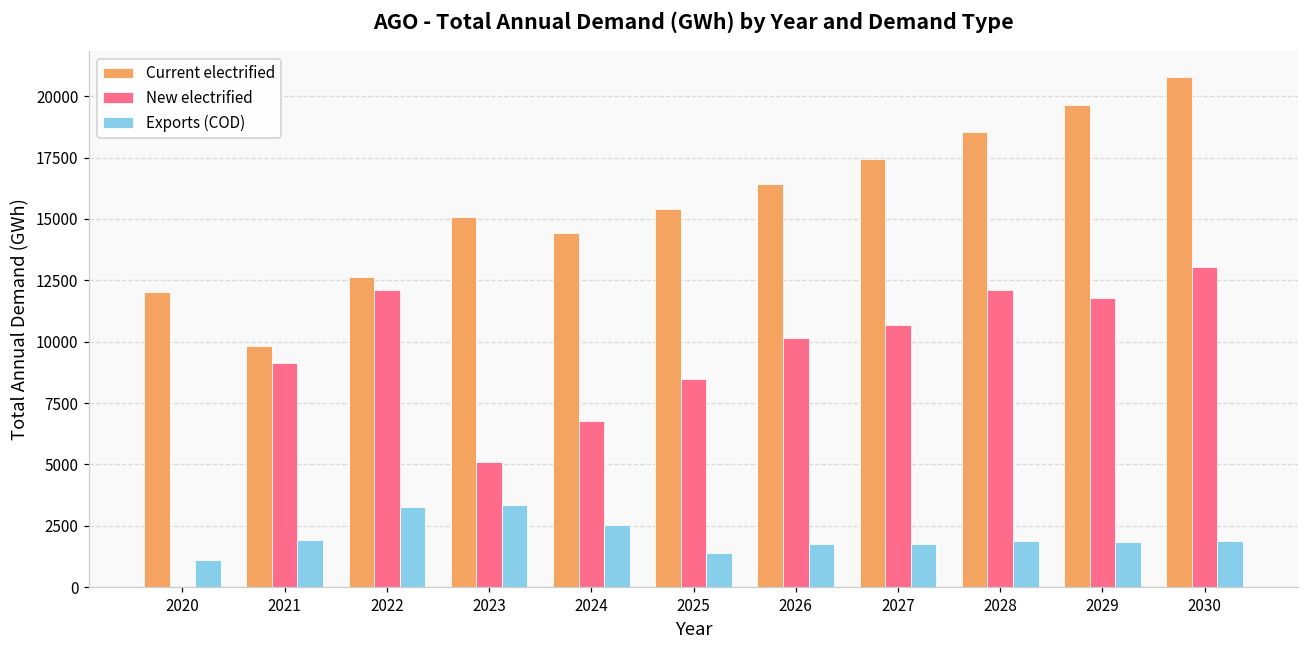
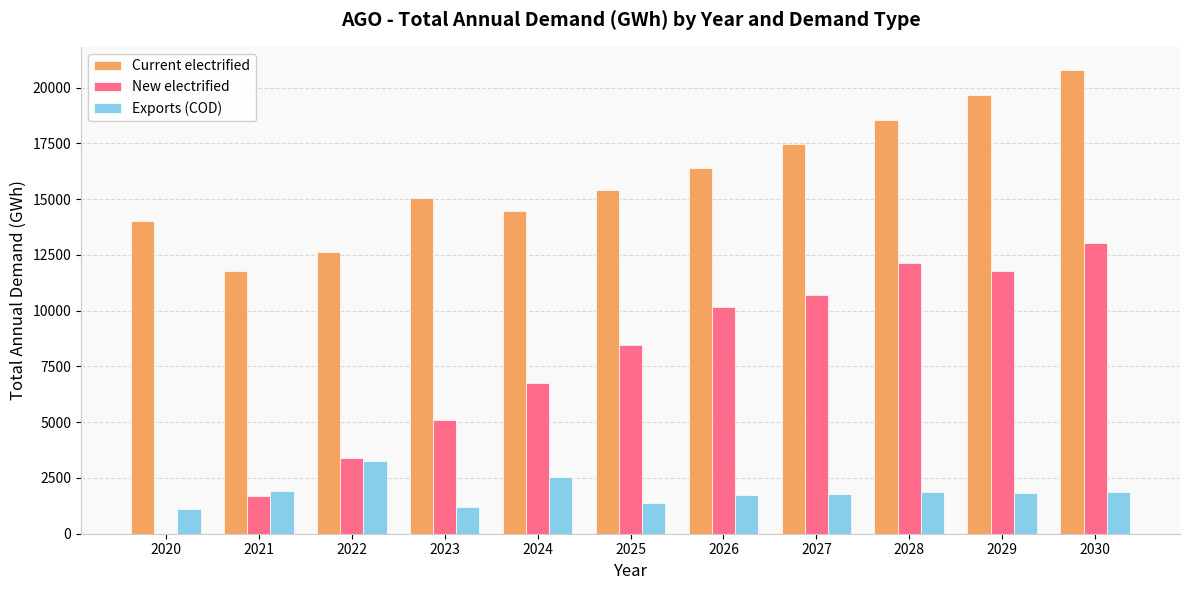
  {
    "Current electrified": {
-     "2020": 12000,
-     "2021": 9800,
+     "2020": 14000,
+     "2021": 11800,
      "2022": 12600,
      "2023": 15100,
      "2024": 14400,
      "2025": 15400,
      "2026": 16400,
      "2027": 17500,
      "2028": 18500,
      "2029": 19600,
      "2030": 20800
    },
    "New electrified": {
      "2020": 0,
-     "2021": 9100,
-     "2022": 12100,
+     "2021": 1700,
+     "2022": 3400,
      "2023": 5100,
      "2024": 6800,
      "2025": 8500,
      "2026": 10200,
      "2027": 10700,
      "2028": 12100,
      "2029": 11800,
      "2030": 13100
    },
    "Exports (COD)": {
      "2020": 1100,
      "2021": 1900,
      "2022": 3300,
-     "2023": 3300,
+     "2023": 1200,
      "2024": 2500,
      "2025": 1400,
      "2026": 1700,
      "2027": 1800,
      "2028": 1900,
      "2029": 1800,
      "2030": 1900
    }
  }
